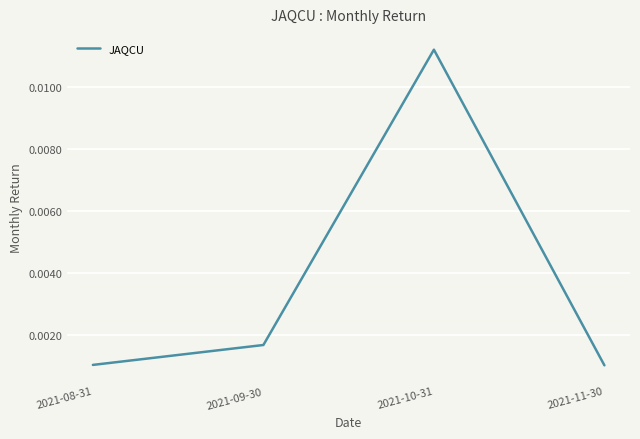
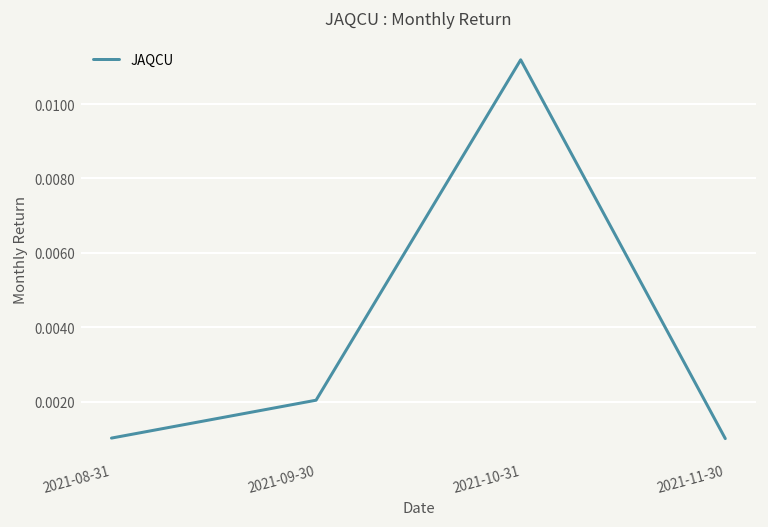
  {
    "2021-08-31": 0.0010,
-   "2021-09-30": 0.0017,
+   "2021-09-30": 0.0020,
    "2021-10-31": 0.0112,
    "2021-11-30": 0.0010
  }
